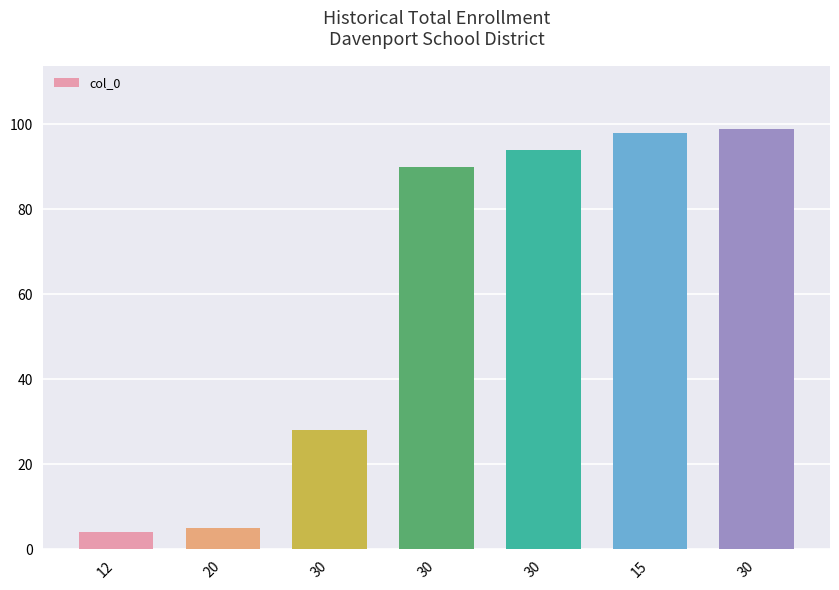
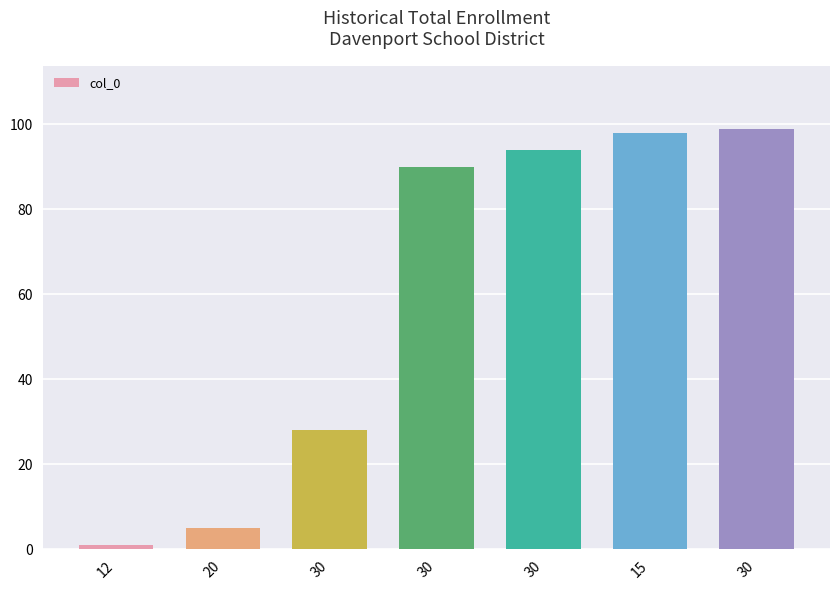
  {
-   "12": 4,
+   "12": 1,
    "20": 5,
    "15": 98
  }
